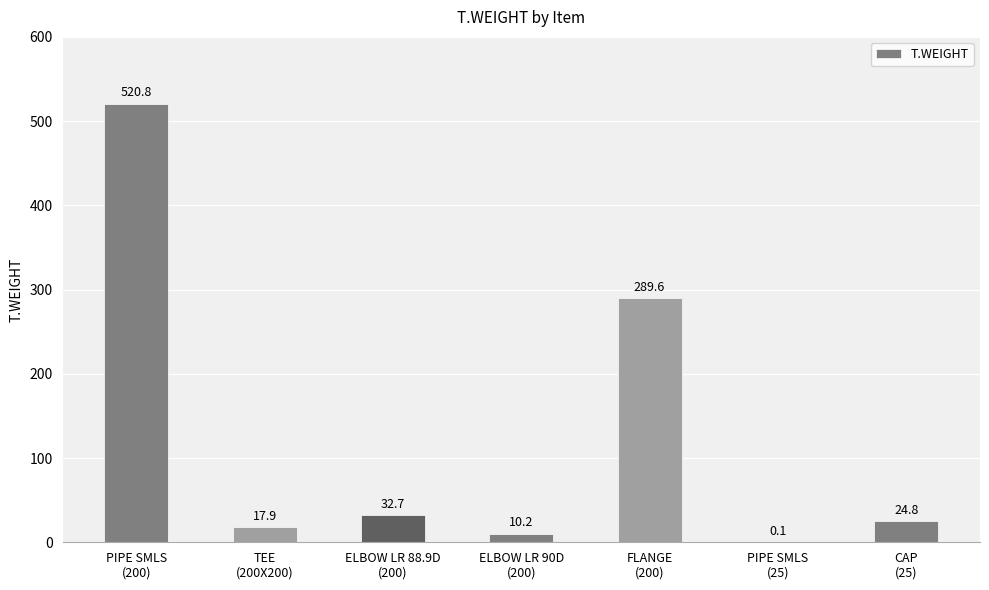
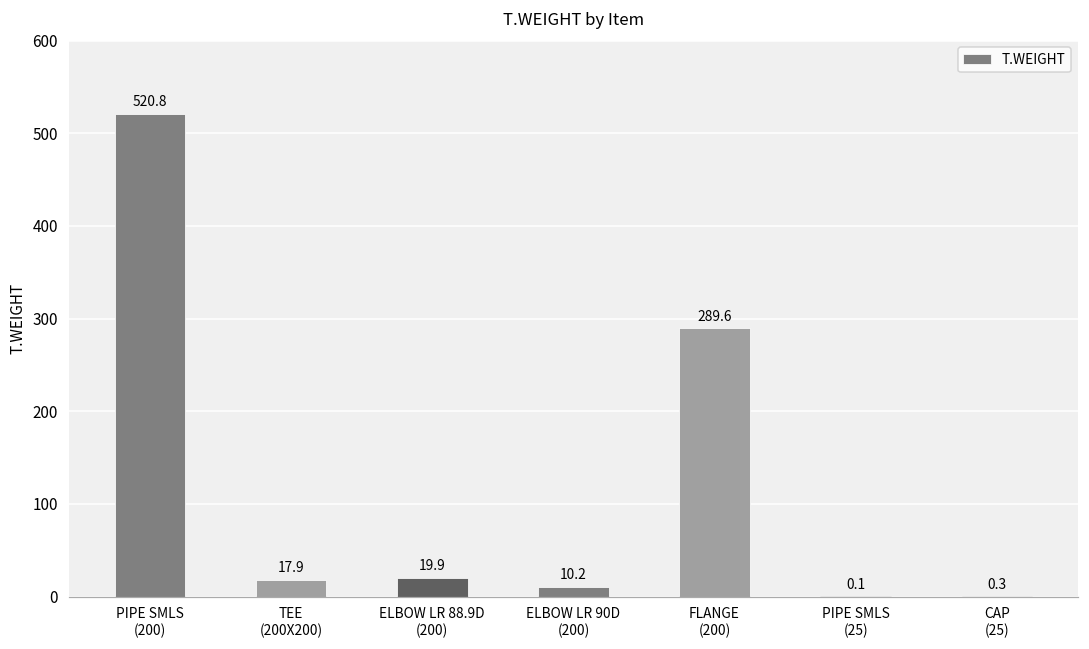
  {
    "PIPE SMLS (200)": 520.8,
    "TEE (200X200)": 17.9,
-   "ELBOW LR 88.9D (200)": 32.7,
+   "ELBOW LR 88.9D (200)": 19.9,
    "ELBOW LR 90D (200)": 10.2,
    "FLANGE (200)": 289.6,
    "PIPE SMLS (25)": 0.1,
-   "CAP (25)": 24.8
+   "CAP (25)": 0.3
  }
